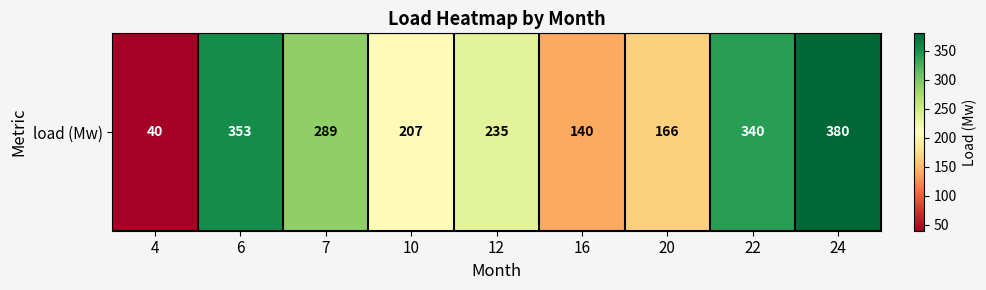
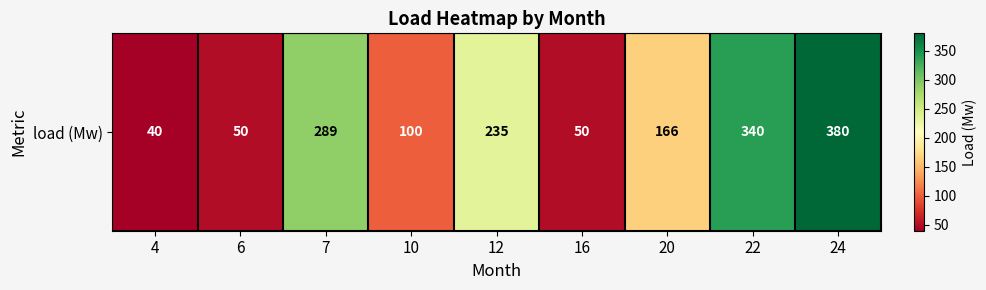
  {
    "load (Mw)": {
      "4": 40,
-     "6": 353,
+     "6": 50,
      "7": 289,
-     "10": 207,
+     "10": 100,
      "12": 235,
-     "16": 140,
+     "16": 50,
      "20": 166,
      "22": 340,
      "24": 380
    }
  }
